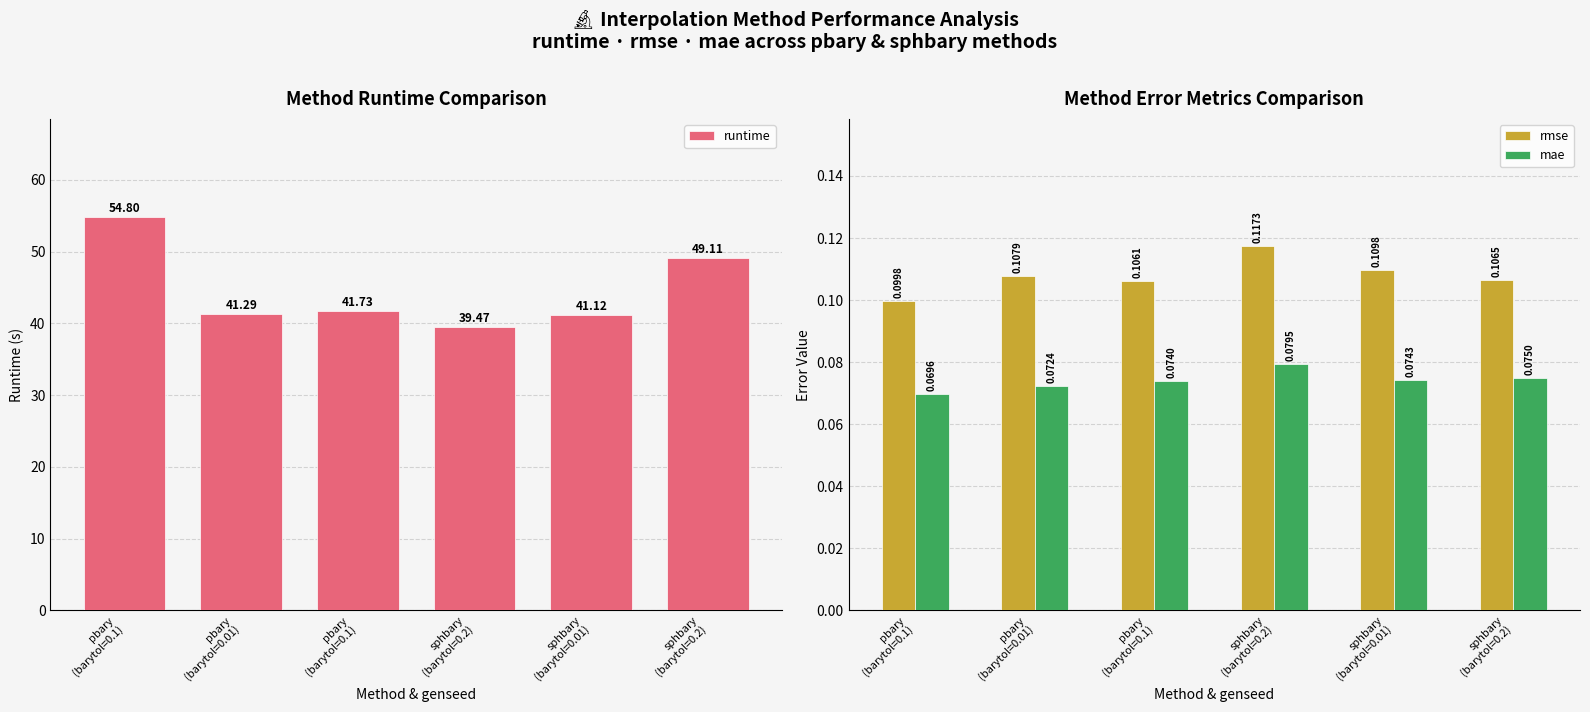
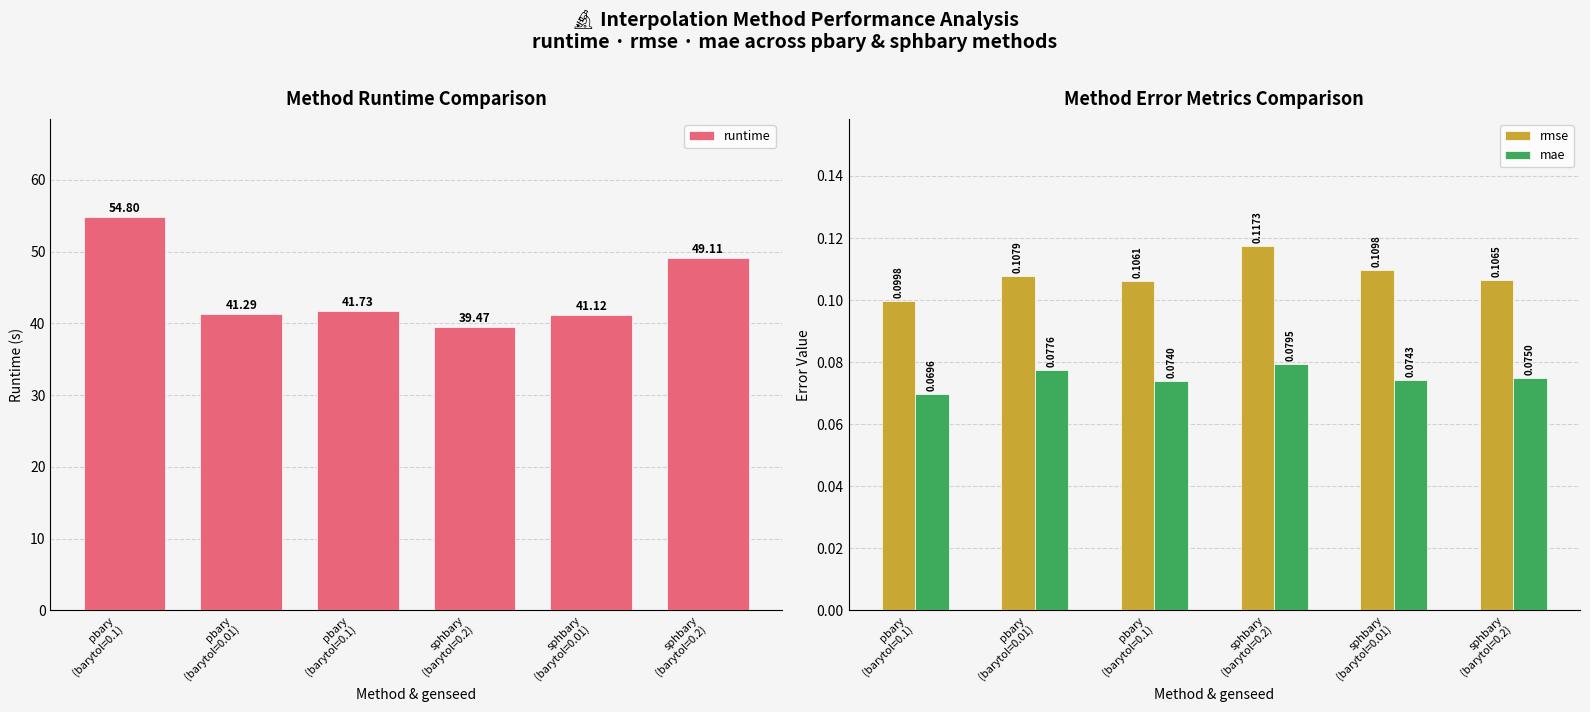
  {
    "Method Runtime Comparison": {
      "pbary (barytol=0.01)": 41.29,
      "sphbary (barytol=0.01)": 41.12
    },
    "Method Error Metrics Comparison": {
      "rmse": {
        "pbary (barytol=0.01)": 0.1079,
        "sphbary (barytol=0.01)": 0.1098
      },
      "mae": {
-       "pbary (barytol=0.01)": 0.0724,
+       "pbary (barytol=0.01)": 0.0776,
        "sphbary (barytol=0.01)": 0.0743
      }
    }
  }
